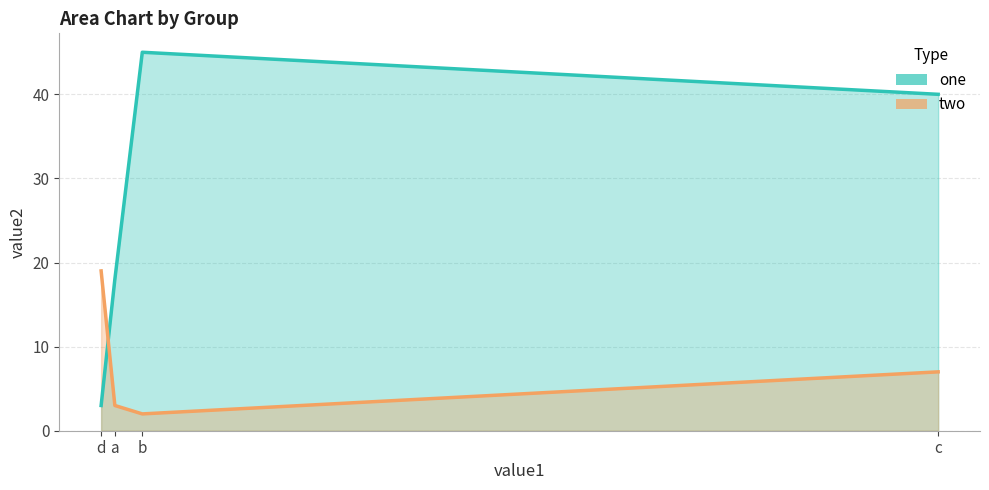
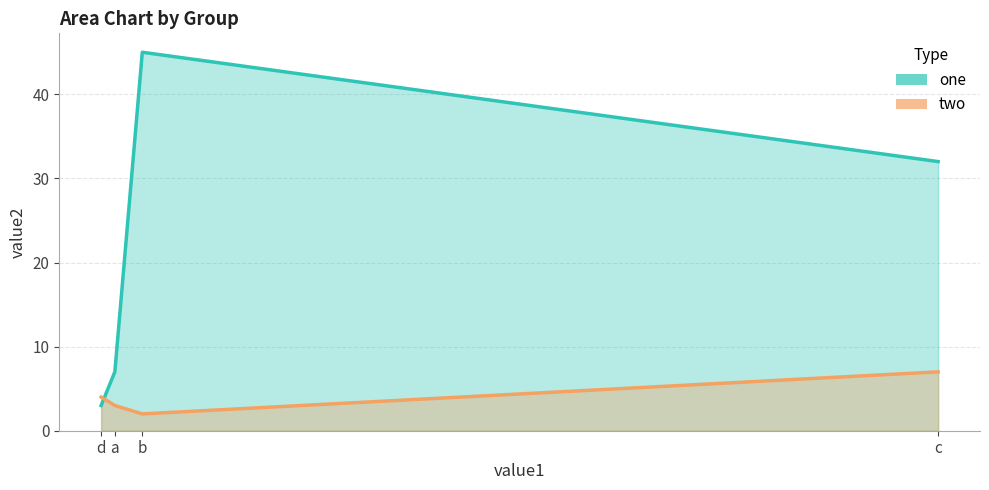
  {
    "one": {
      "d": 3,
-     "a": 18,
+     "a": 7,
      "b": 45,
-     "c": 40
+     "c": 32
    },
    "two": {
-     "d": 19,
+     "d": 4,
      "a": 3,
      "b": 2,
      "c": 7
    }
  }
